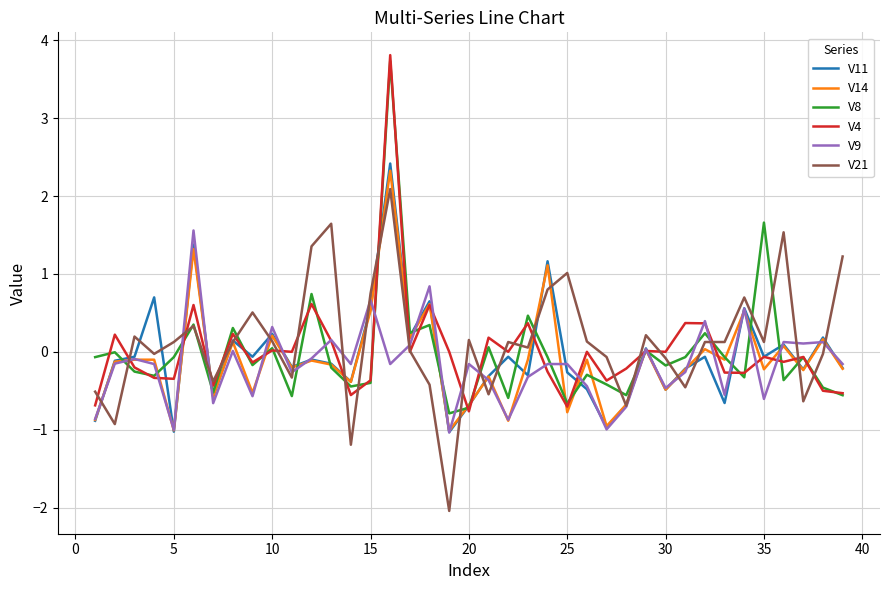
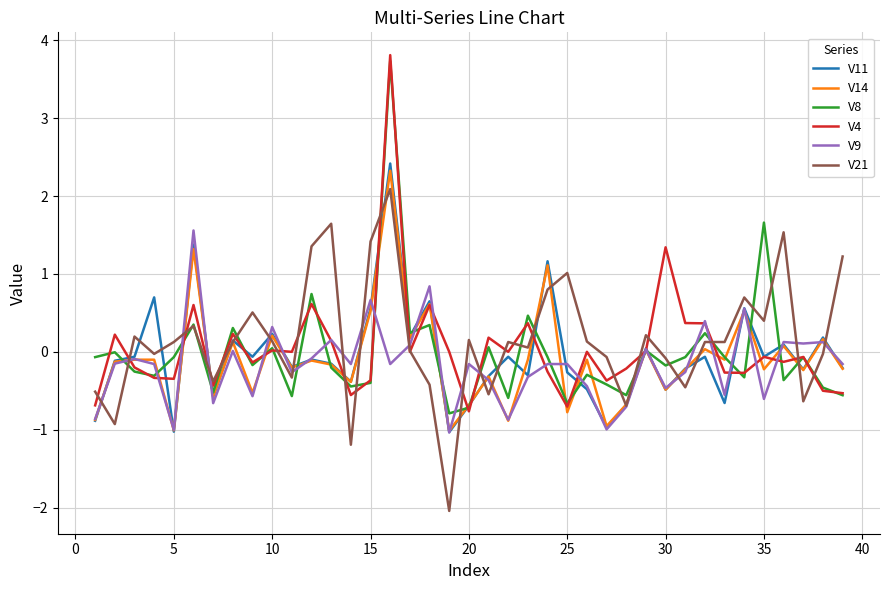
  {
    "V11": {
      "15": 0.6,
      "25": -0.3
    },
    "V14": {
      "15": 0.5,
      "25": -0.8,
      "35": -0.2
    },
    "V8": {
      "5": -0.1,
      "15": -0.4,
      "25": -0.7,
      "30": -0.2,
      "35": 1.7
    },
    "V4": {
      "5": -0.3,
      "15": -0.4,
      "20": -0.8,
      "25": -0.7,
-     "30": 0.0
+     "30": 1.3
    },
    "V9": {
      "10": 0.3,
      "15": 0.7,
      "20": -0.2,
      "25": -0.2,
      "35": -0.6
    },
    "V21": {
      "5": 0.1,
      "10": 0.1,
-     "15": 0.7,
+     "15": 1.4,
      "20": 0.2,
      "25": 1.0,
      "30": -0.1,
-     "35": 0.1
+     "35": 0.4
    }
  }
